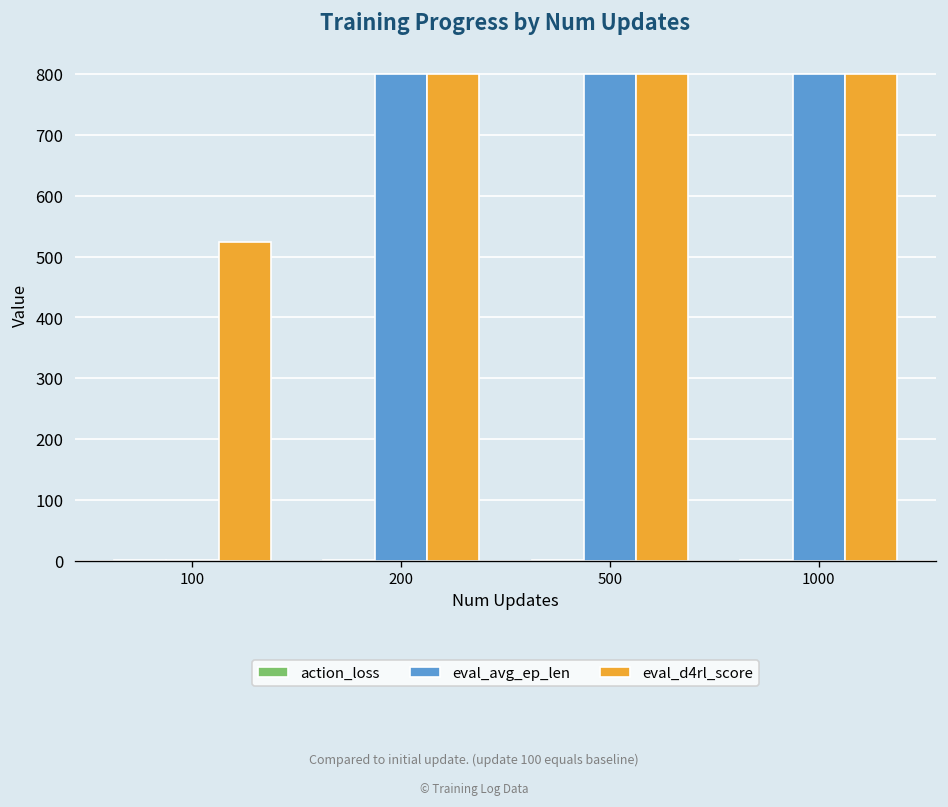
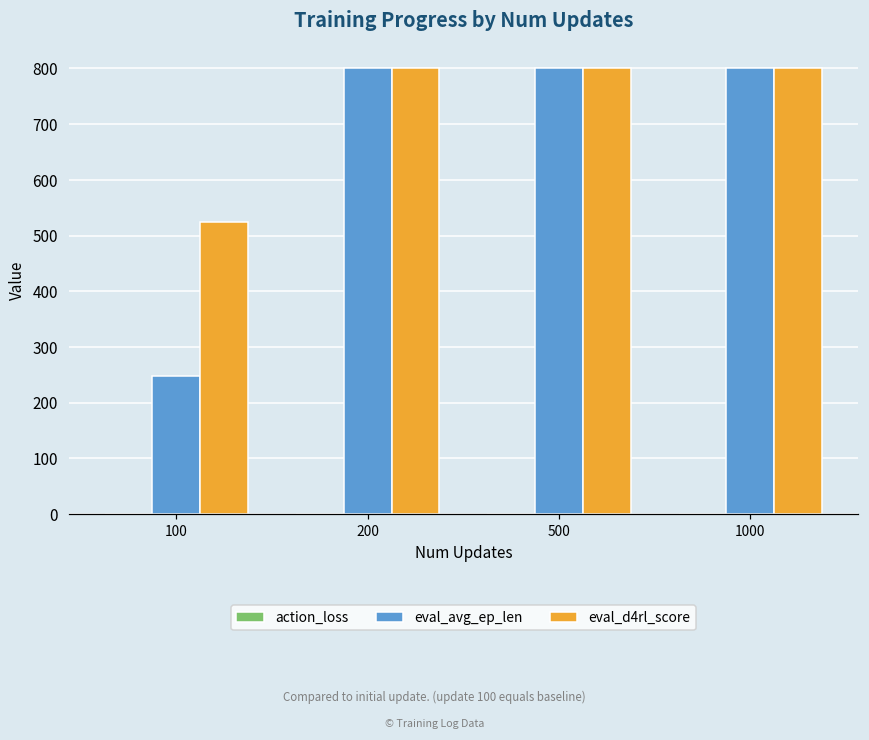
  {
    "eval_avg_ep_len": {
-     "100": 0,
+     "100": 250,
      "200": 800,
      "500": 800,
      "1000": 800
    },
    "eval_d4rl_score": {
      "100": 520,
      "200": 800,
      "500": 800,
      "1000": 800
    }
  }
